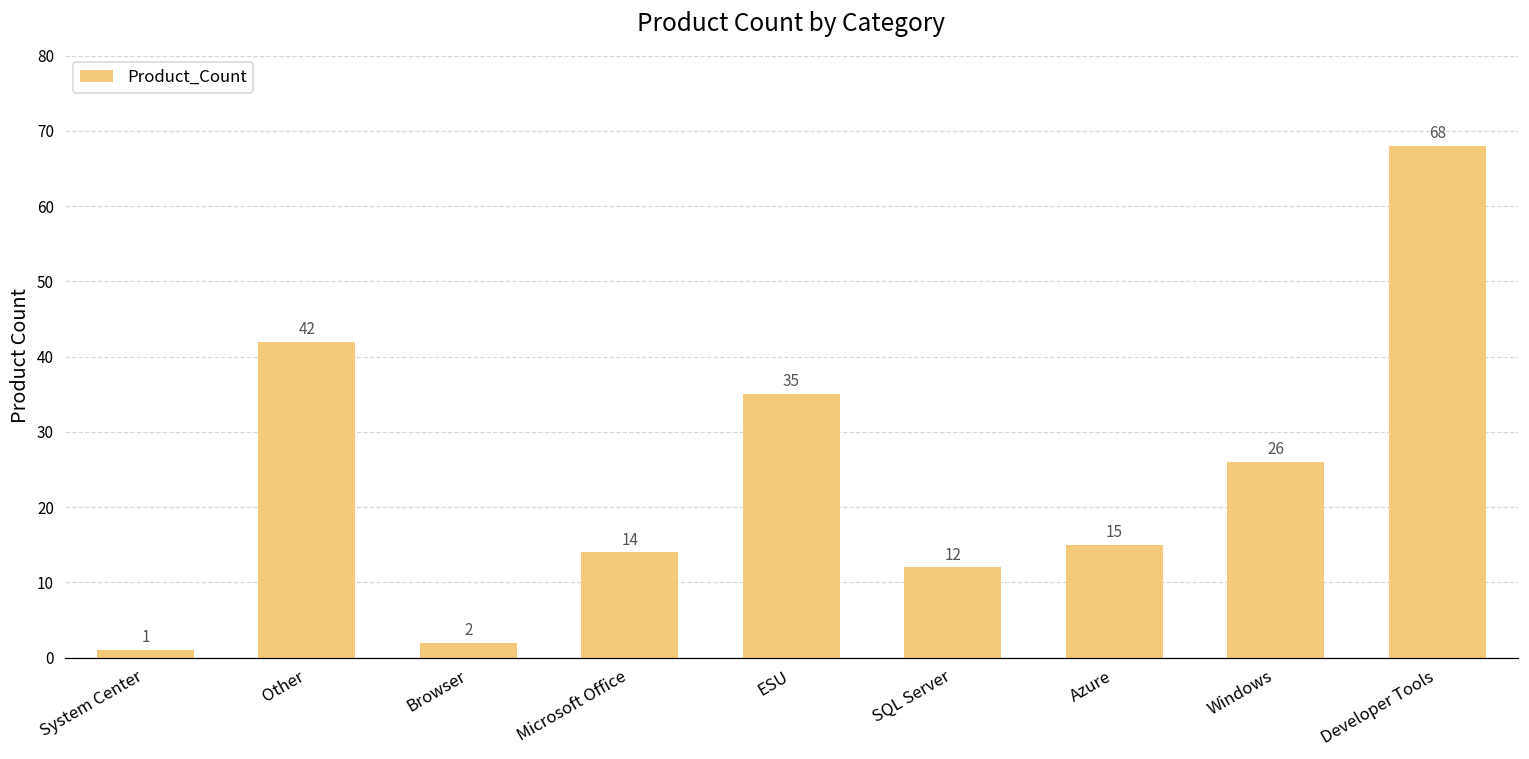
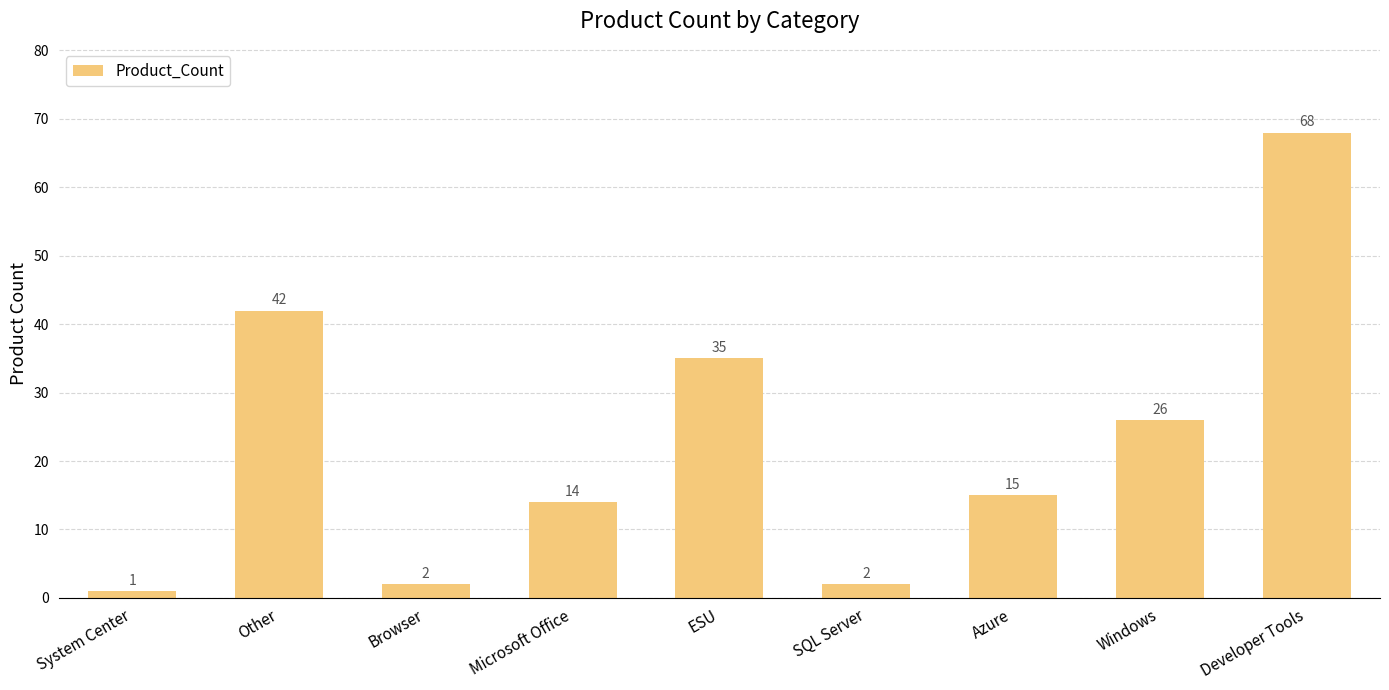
  {
    "System Center": 1,
    "Other": 42,
    "Browser": 2,
    "Microsoft Office": 14,
    "ESU": 35,
-   "SQL Server": 12,
+   "SQL Server": 2,
    "Azure": 15,
    "Windows": 26,
    "Developer Tools": 68
  }
